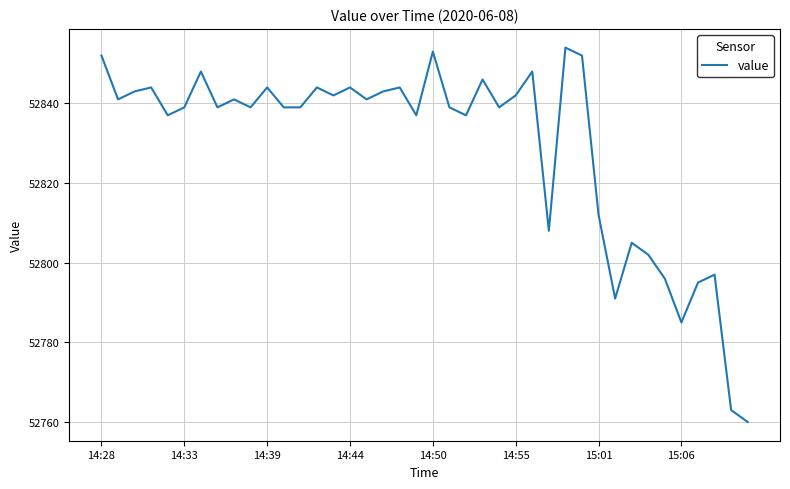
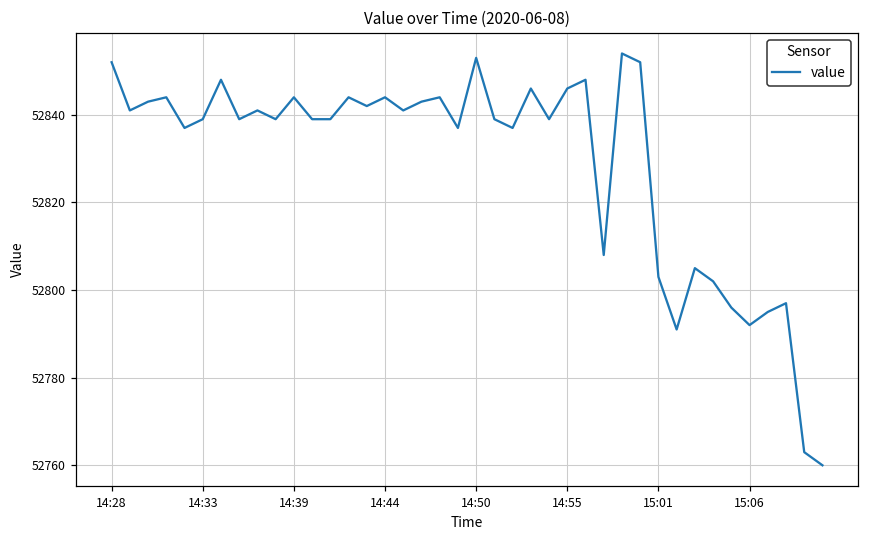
  {
    "14:28": 52852,
    "14:33": 52839,
    "14:39": 52844,
    "14:44": 52844,
    "14:50": 52853,
-   "14:55": 52842,
-   "15:01": 52812,
-   "15:06": 52785
+   "14:55": 52846,
+   "15:01": 52803,
+   "15:06": 52792
  }
